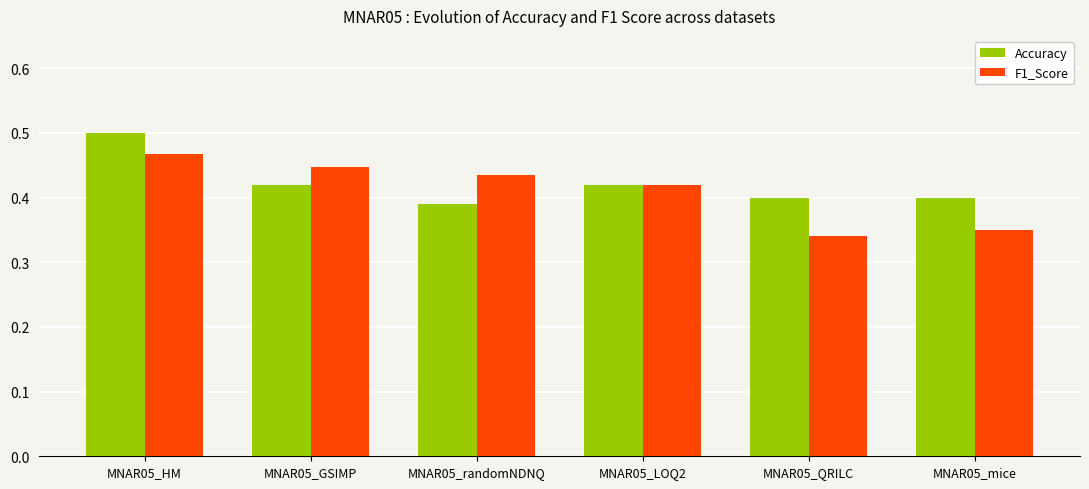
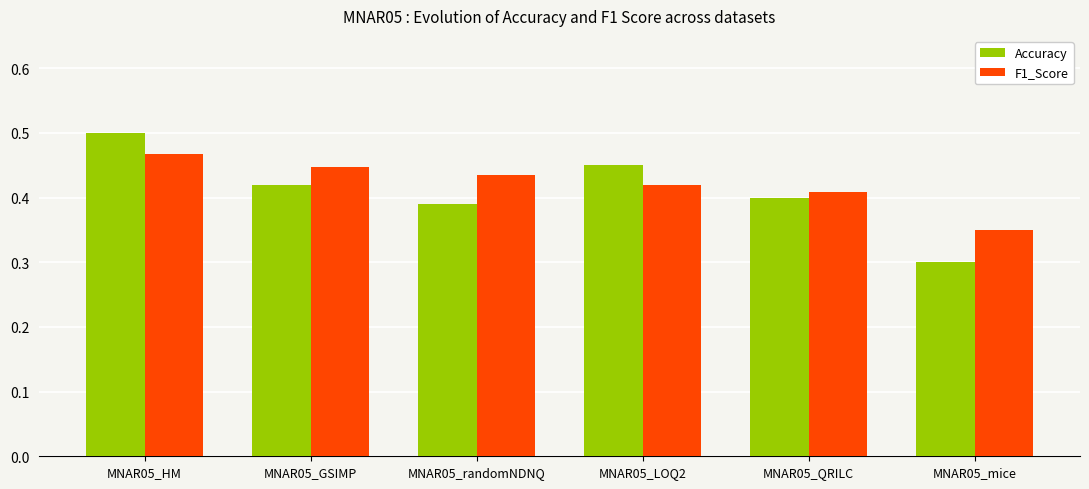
  {
    "Accuracy": {
      "MNAR05_HM": 0.50,
      "MNAR05_GSIMP": 0.42,
      "MNAR05_randomNDNQ": 0.39,
-     "MNAR05_LOQ2": 0.42,
+     "MNAR05_LOQ2": 0.45,
      "MNAR05_QRILC": 0.40,
-     "MNAR05_mice": 0.4
+     "MNAR05_mice": 0.3
    },
    "F1_Score": {
      "MNAR05_HM": 0.47,
      "MNAR05_GSIMP": 0.45,
      "MNAR05_randomNDNQ": 0.43,
      "MNAR05_LOQ2": 0.42,
-     "MNAR05_QRILC": 0.34,
+     "MNAR05_QRILC": 0.41,
      "MNAR05_mice": 0.35
    }
  }
